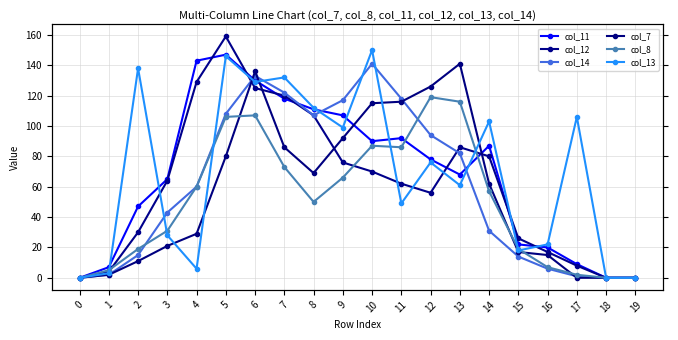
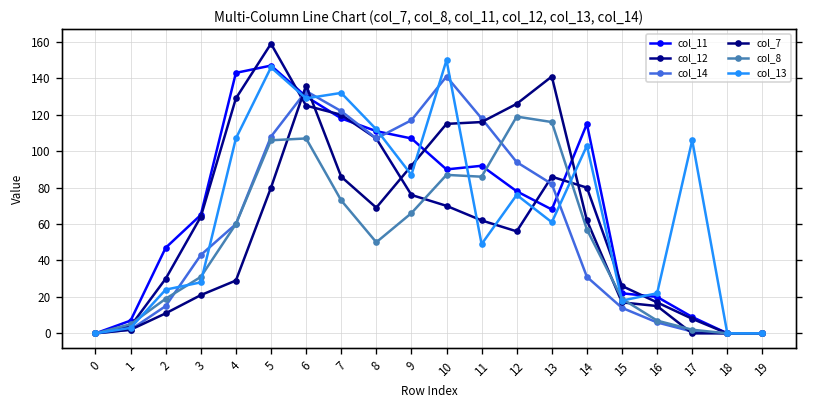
  {
    "col_11": {
      "1": 7,
      "2": 47,
      "4": 143,
      "7": 118,
      "9": 107,
      "10": 90,
      "11": 92,
      "12": 78,
      "13": 68,
-     "14": 87,
+     "14": 115,
      "15": 22,
      "16": 20
    },
    "col_13": {
-     "2": 138,
+     "2": 24,
      "3": 28,
-     "4": 6,
+     "4": 107,
      "7": 132,
-     "9": 99,
+     "9": 87,
      "10": 150,
      "11": 49,
      "12": 76,
      "13": 61,
      "14": 103,
      "16": 22,
      "17": 106
    }
  }
